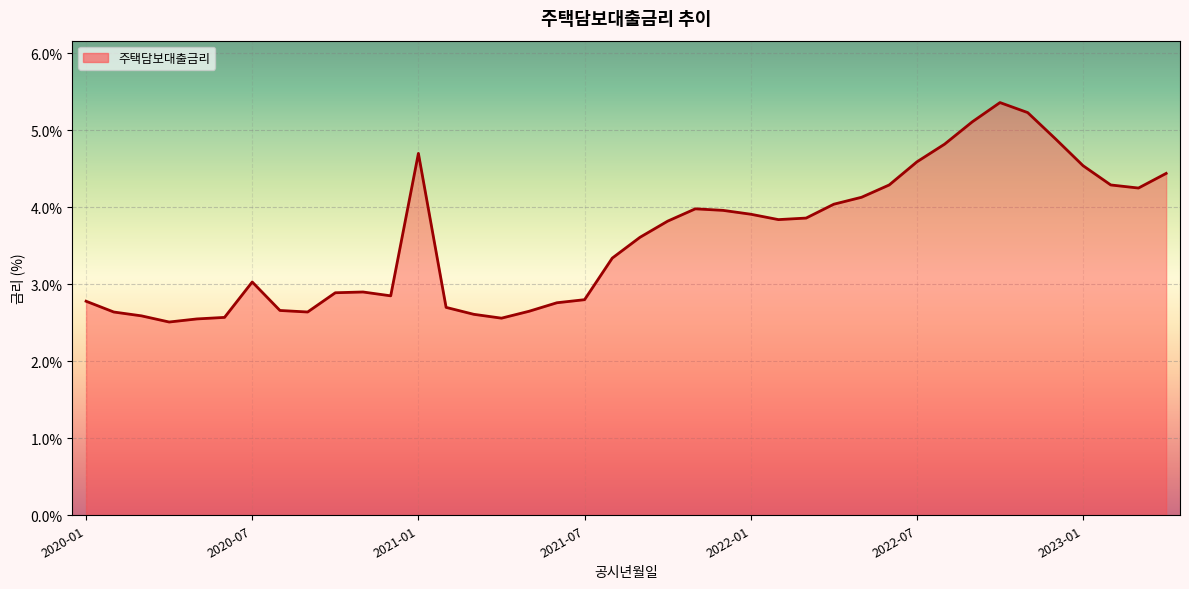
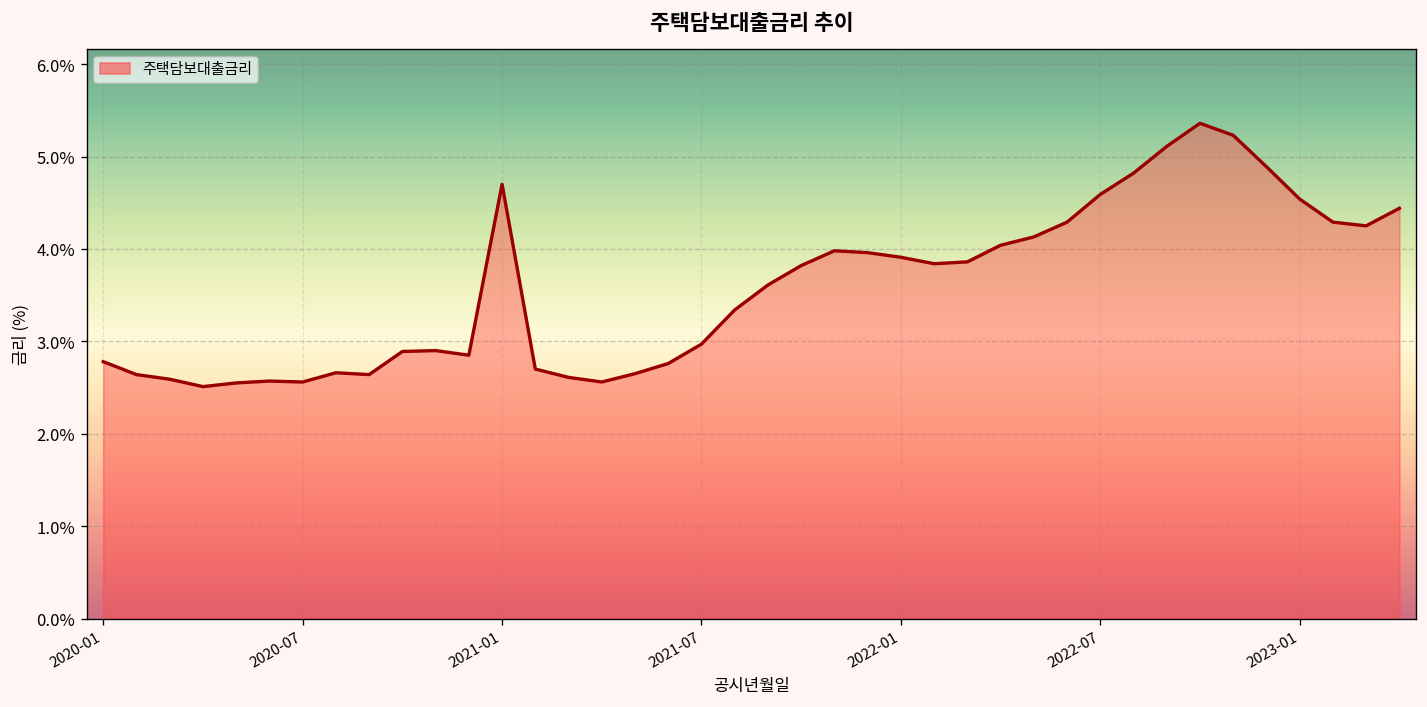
  {
    "2020-01": "2.8%",
-   "2020-07": "3.0%",
+   "2020-07": "2.6%",
    "2021-01": "4.7%",
-   "2021-07": "2.8%",
+   "2021-07": "3.0%",
    "2022-01": "3.9%",
    "2022-07": "4.6%",
    "2023-01": "4.5%"
  }
